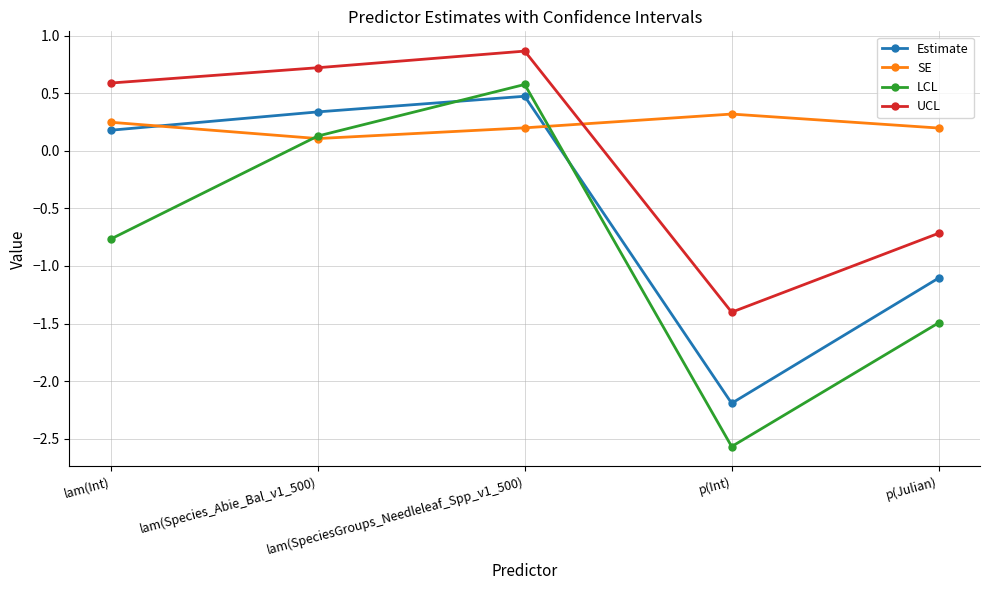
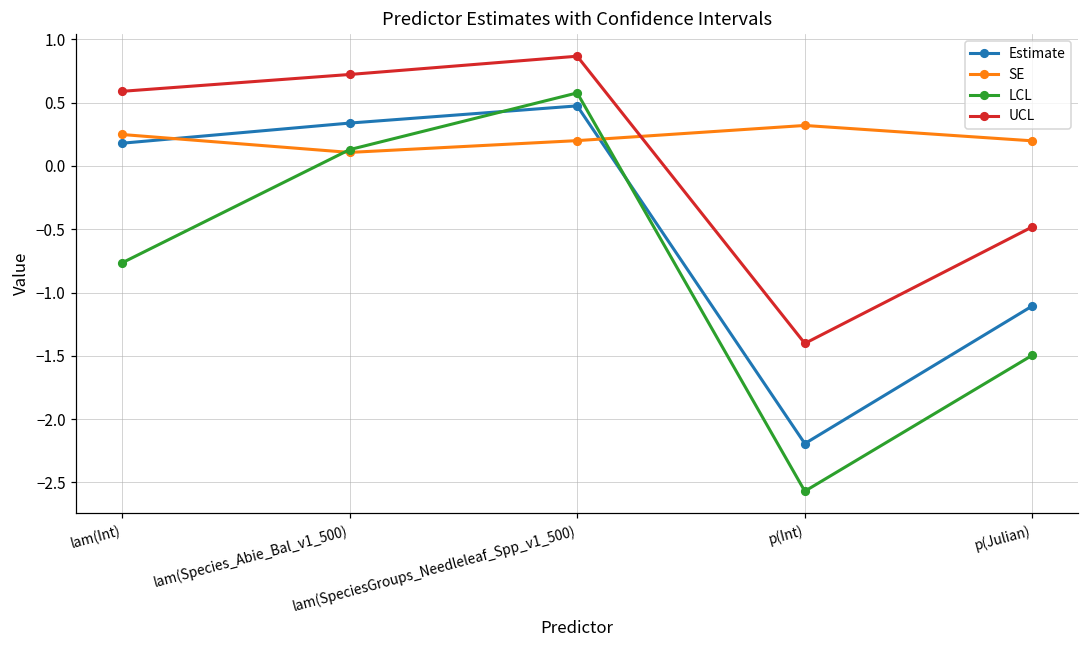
  {
    "Estimate": {
      "lam(Int)": 0.18,
      "lam(Species_Abie_Bal_v1_500)": 0.34,
      "lam(SpeciesGroups_Needleleaf_Spp_v1_500)": 0.47,
      "p(Int)": -2.19,
      "p(Julian)": -1.11
    },
    "SE": {
      "lam(Int)": 0.25,
      "lam(Species_Abie_Bal_v1_500)": 0.11,
      "lam(SpeciesGroups_Needleleaf_Spp_v1_500)": 0.20,
      "p(Int)": 0.32,
      "p(Julian)": 0.20
    },
    "LCL": {
      "lam(Int)": -0.77,
      "lam(Species_Abie_Bal_v1_500)": 0.13,
      "lam(SpeciesGroups_Needleleaf_Spp_v1_500)": 0.58,
      "p(Int)": -2.57,
      "p(Julian)": -1.49
    },
    "UCL": {
      "lam(Int)": 0.59,
      "lam(Species_Abie_Bal_v1_500)": 0.72,
      "lam(SpeciesGroups_Needleleaf_Spp_v1_500)": 0.87,
      "p(Int)": -1.40,
-     "p(Julian)": -0.72
+     "p(Julian)": -0.48
    }
  }
